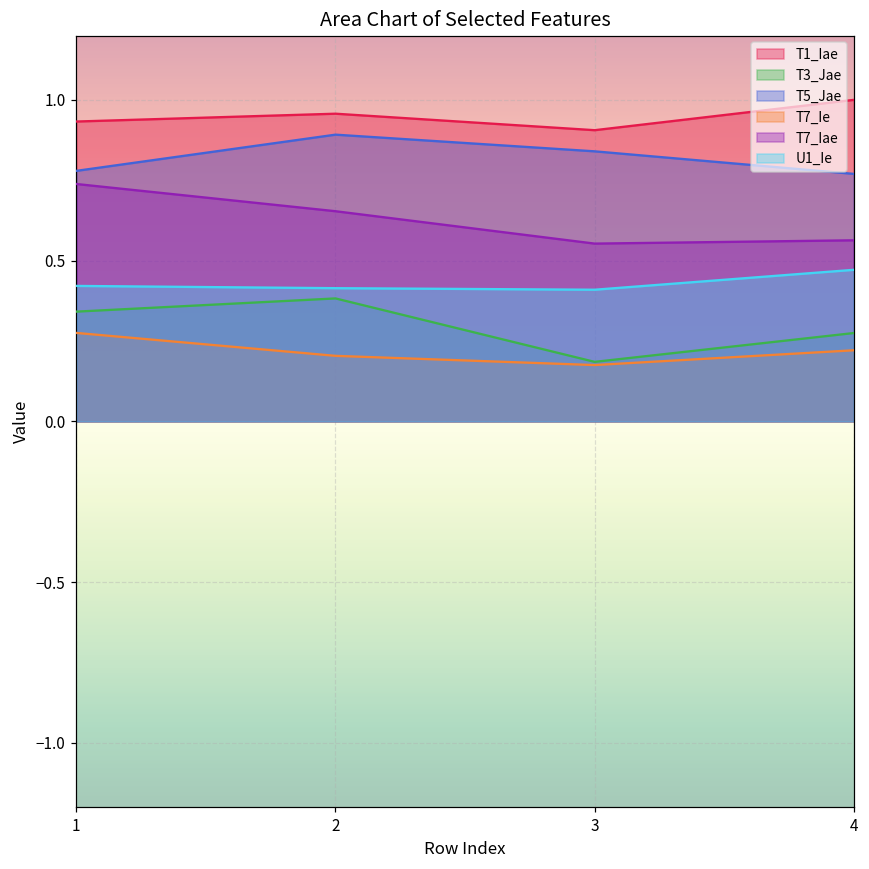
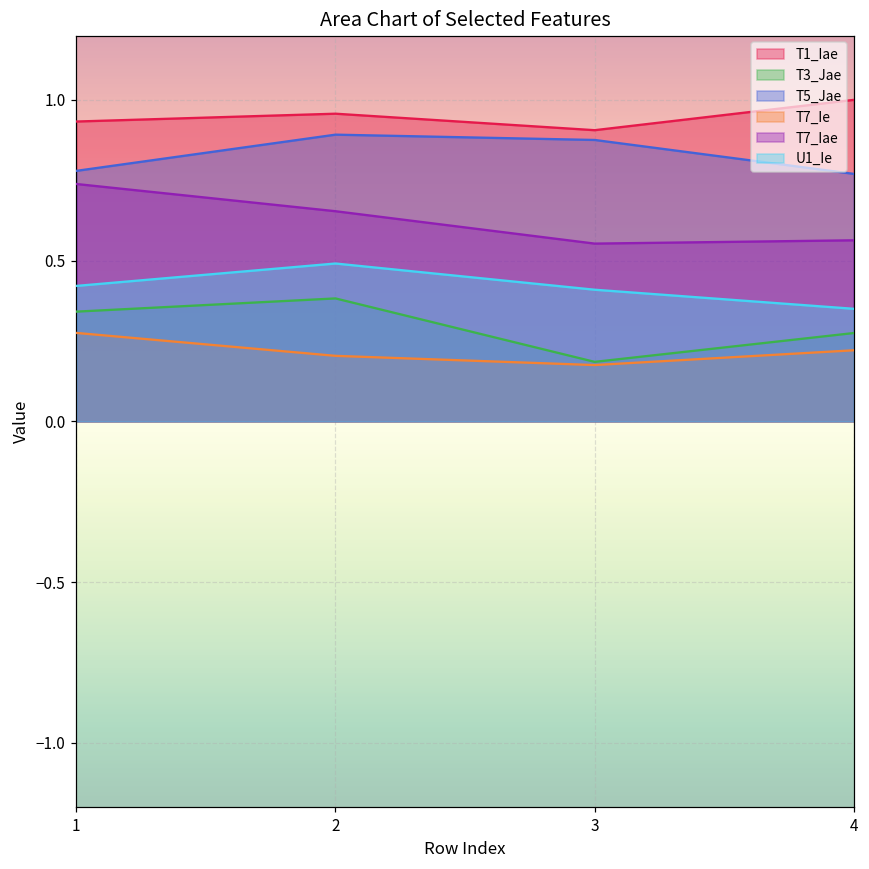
  {
    "T1_Iae": {
      "1": 0.93,
      "2": 0.96,
      "3": 0.91,
      "4": 1.00
    },
    "T3_Jae": {
      "1": 0.34,
      "2": 0.38,
      "3": 0.18,
      "4": 0.27
    },
    "T5_Jae": {
      "1": 0.78,
      "2": 0.89,
-     "3": 0.84,
+     "3": 0.88,
      "4": 0.77
    },
    "T7_Ie": {
      "1": 0.28,
      "2": 0.20,
      "3": 0.18,
      "4": 0.22
    },
    "T7_Iae": {
      "1": 0.74,
      "2": 0.65,
      "3": 0.55,
      "4": 0.56
    },
    "U1_Ie": {
      "1": 0.42,
-     "2": 0.41,
+     "2": 0.49,
      "3": 0.41,
-     "4": 0.47
+     "4": 0.35
    }
  }
